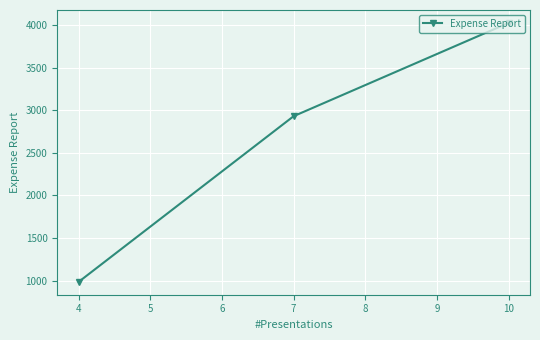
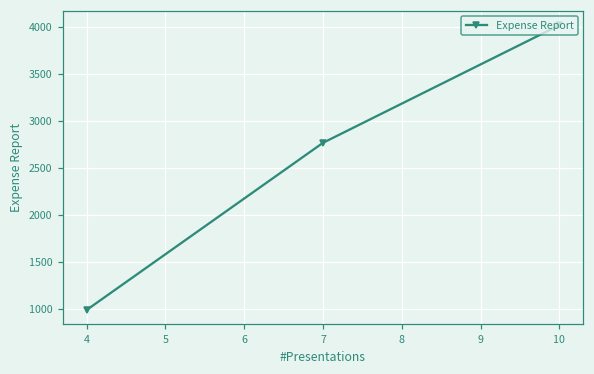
  {
    "4": 1000,
-   "7": 2900
+   "7": 2800
  }
